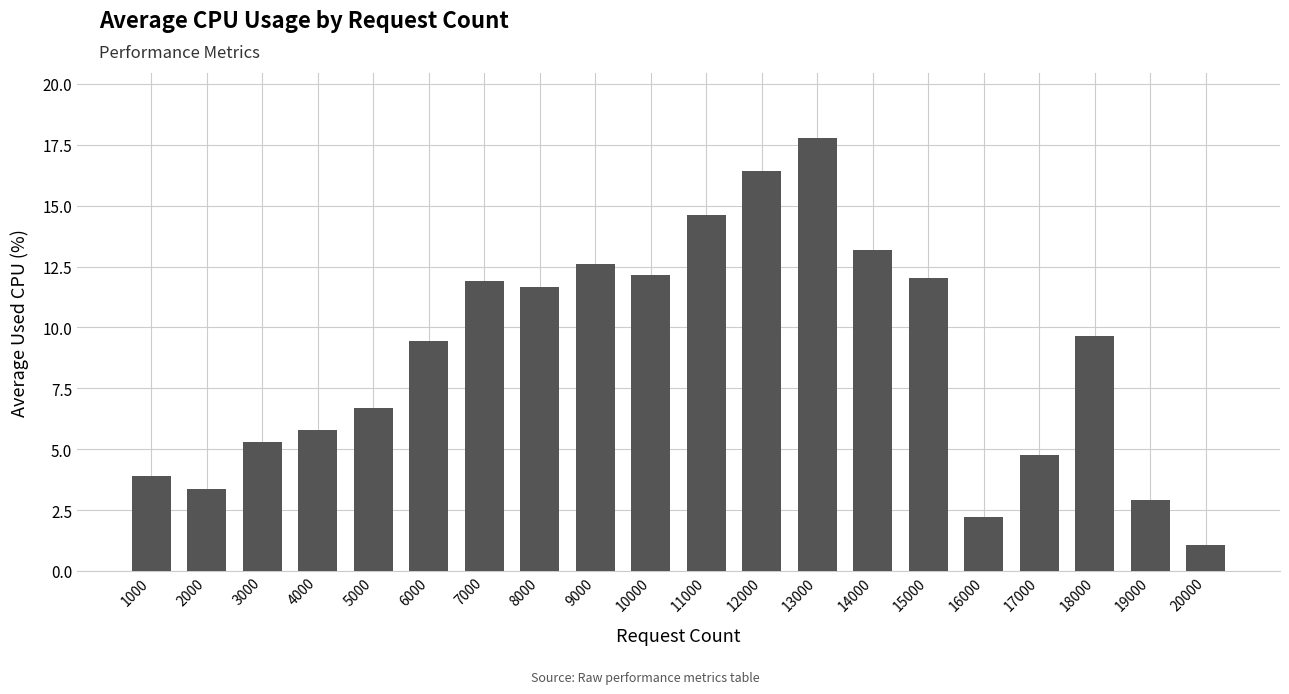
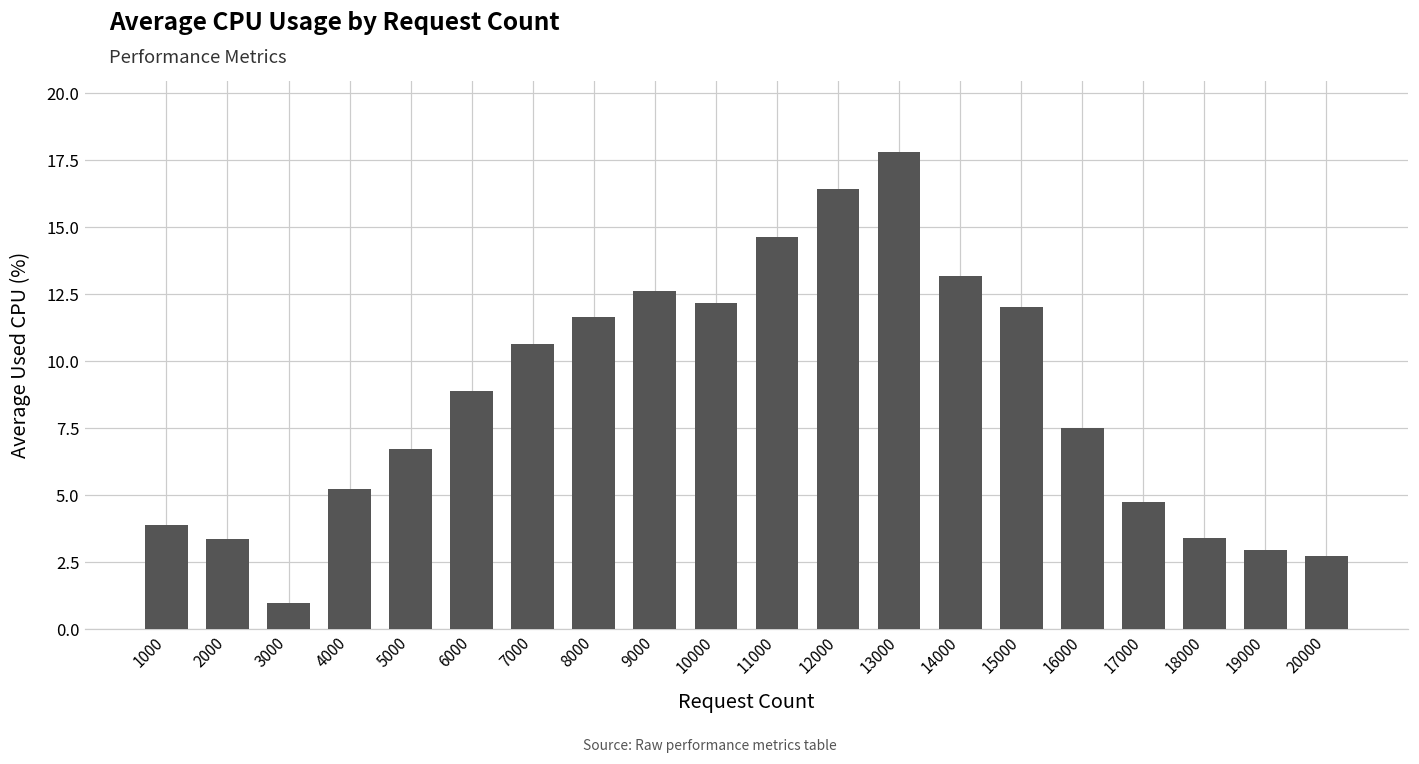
  {
    "1000": 3.9,
    "2000": 3.4,
-   "3000": 5.3,
-   "4000": 5.8,
+   "3000": 0.9,
+   "4000": 5.2,
    "5000": 6.7,
-   "6000": 9.5,
-   "7000": 11.9,
+   "6000": 8.9,
+   "7000": 10.6,
    "8000": 11.6,
    "9000": 12.6,
    "10000": 12.1,
    "11000": 14.6,
    "12000": 16.4,
    "13000": 17.8,
    "14000": 13.2,
    "15000": 12.0,
-   "16000": 2.2,
+   "16000": 7.5,
    "17000": 4.7,
-   "18000": 9.6,
+   "18000": 3.4,
    "19000": 2.9,
-   "20000": 1.1
+   "20000": 2.7
  }
